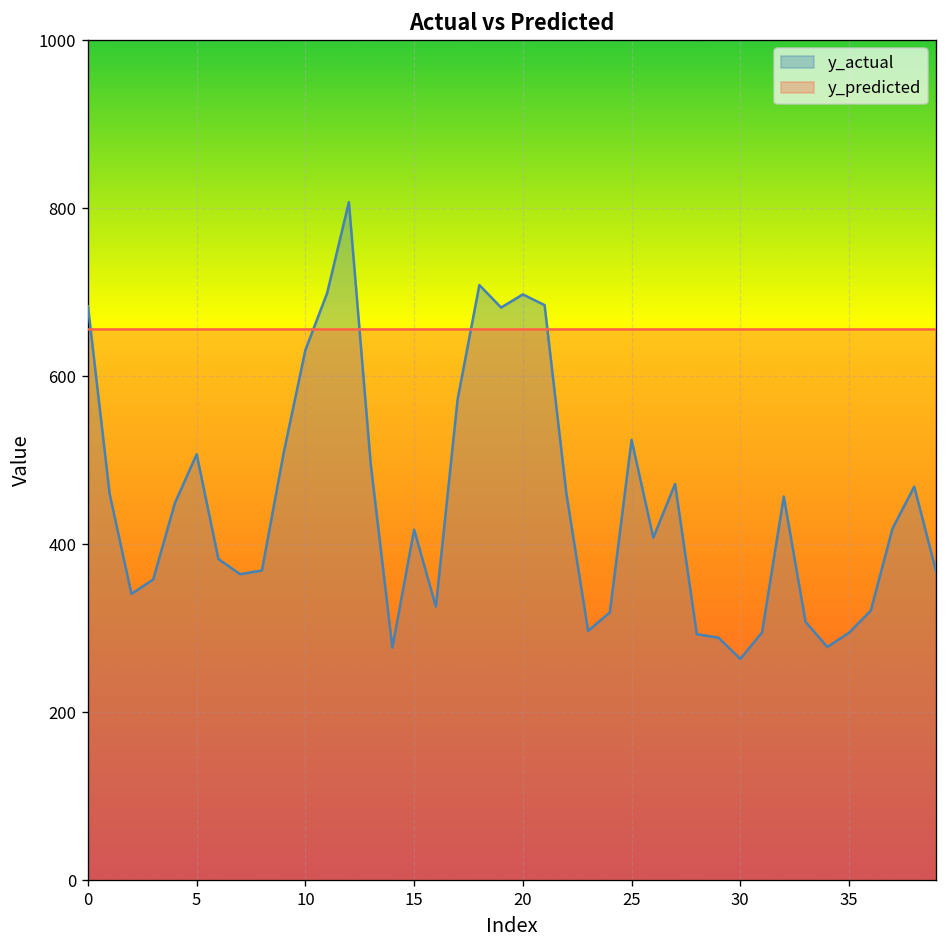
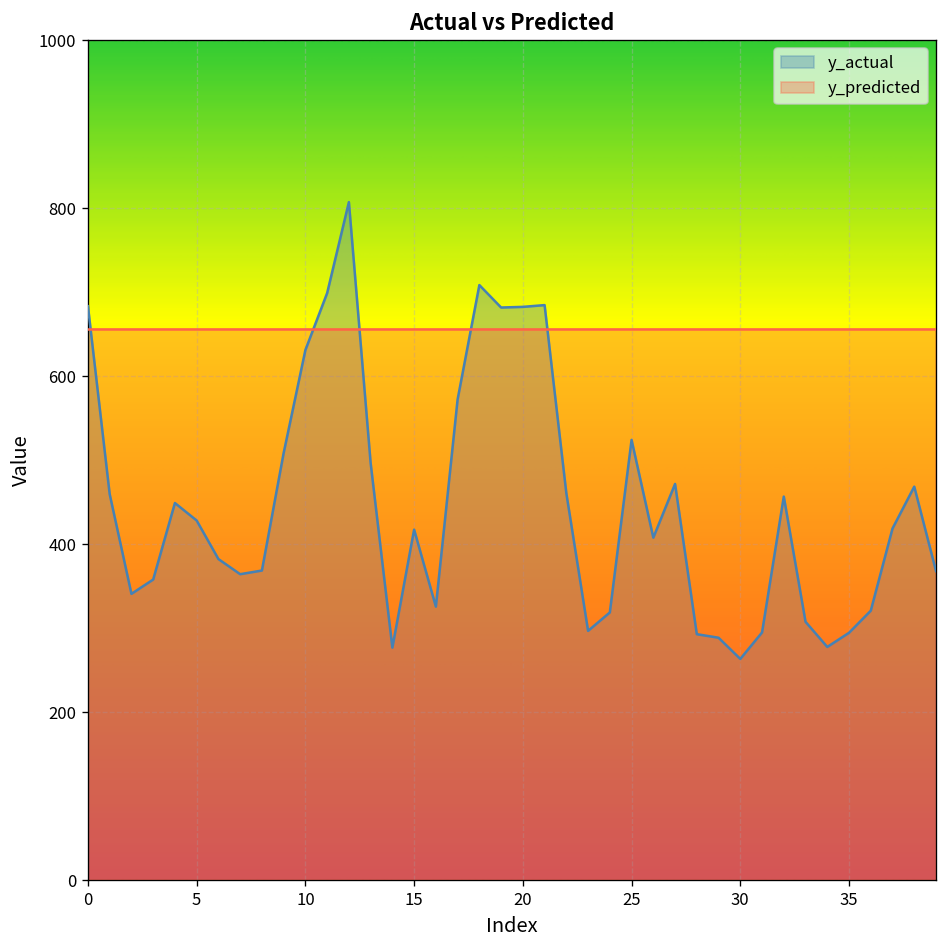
  {
    "y_actual": {
      "0": 680,
-     "5": 510,
+     "5": 430,
      "10": 630,
      "15": 420,
-     "20": 700,
+     "20": 680,
      "25": 520,
      "30": 260,
      "35": 290
    },
    "y_predicted": {
      "0": 660,
      "5": 660,
      "10": 660,
      "15": 660,
      "20": 660,
      "25": 660,
      "30": 660,
      "35": 660
    }
  }
